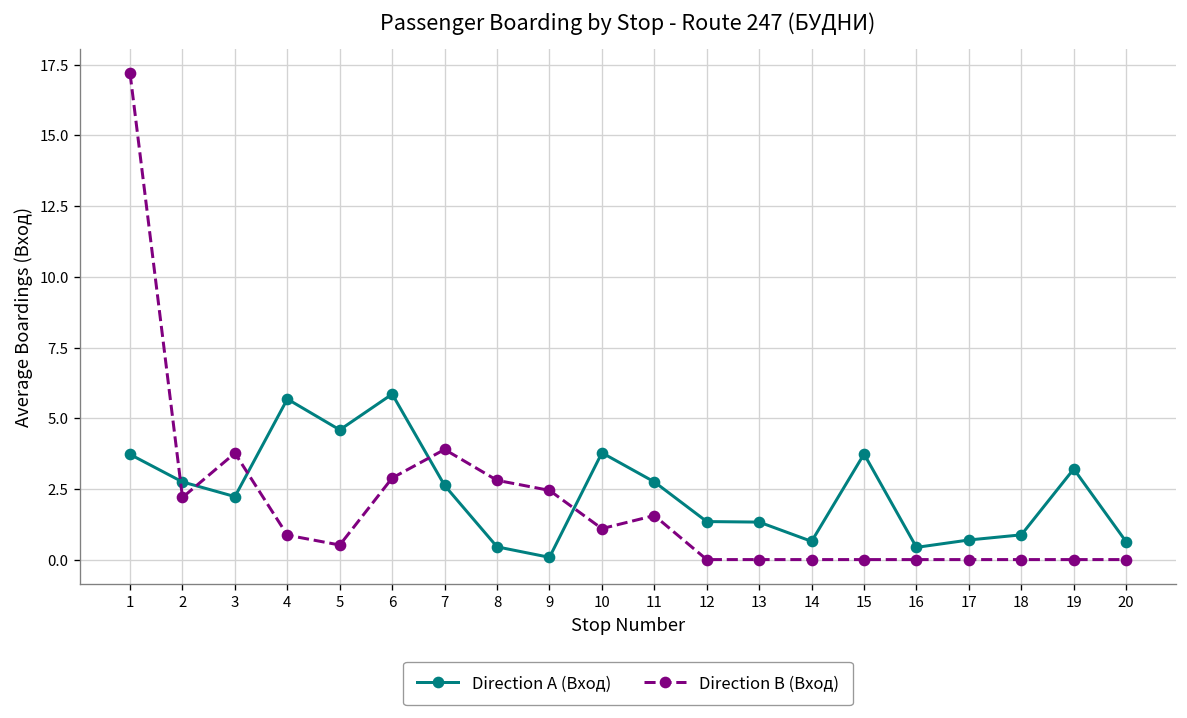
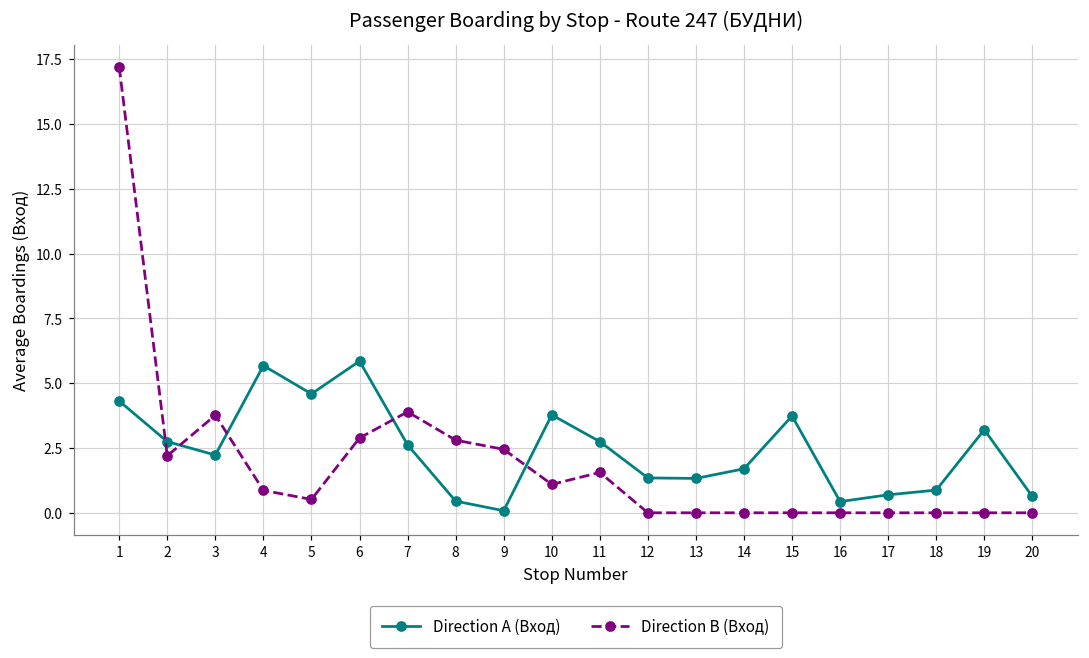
  {
    "Direction A (Вход)": {
-     "1": 3.7,
+     "1": 4.3,
      "2": 2.7,
      "3": 2.2,
      "4": 5.7,
      "5": 4.6,
      "6": 5.9,
      "7": 2.6,
      "8": 0.5,
      "9": 0.1,
      "10": 3.8,
      "11": 2.7,
      "12": 1.3,
      "13": 1.3,
-     "14": 0.6,
+     "14": 1.7,
      "15": 3.7,
      "16": 0.4,
      "17": 0.7,
      "18": 0.9,
      "19": 3.2,
      "20": 0.6
    },
    "Direction B (Вход)": {
      "1": 17.2,
      "2": 2.2,
      "3": 3.8,
      "4": 0.9,
      "5": 0.5,
      "6": 2.9,
      "7": 3.9,
      "8": 2.8,
      "9": 2.4,
      "10": 1.1,
      "11": 1.6,
      "12": 0.0,
      "13": 0.0,
      "14": 0.0,
      "15": 0.0,
      "16": 0.0,
      "17": 0.0,
      "18": 0.0,
      "19": 0.0,
      "20": 0.0
    }
  }
